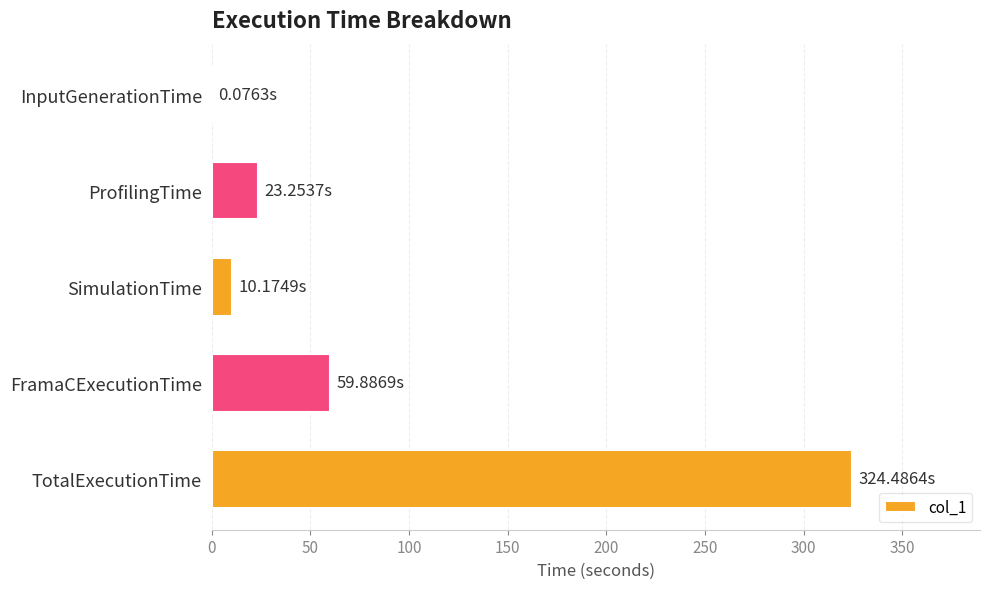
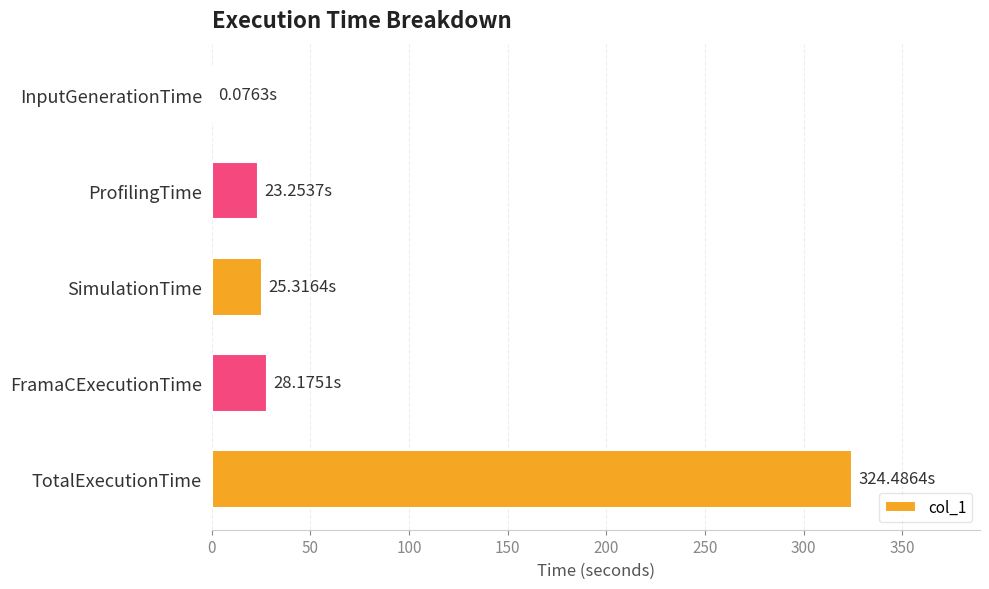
  {
    "InputGenerationTime": "0.0763s",
    "ProfilingTime": "23.2537s",
-   "SimulationTime": "10.1749s",
-   "FramaCExecutionTime": "59.8869s",
+   "SimulationTime": "25.3164s",
+   "FramaCExecutionTime": "28.1751s",
    "TotalExecutionTime": "324.4864s"
  }
